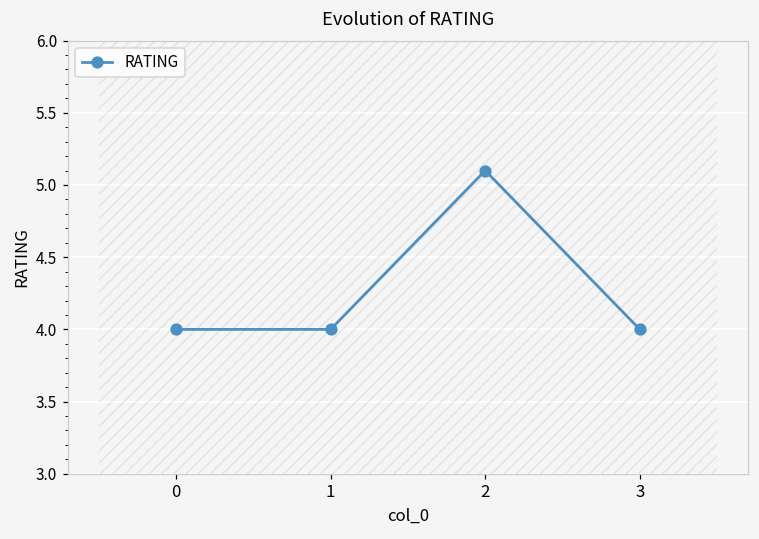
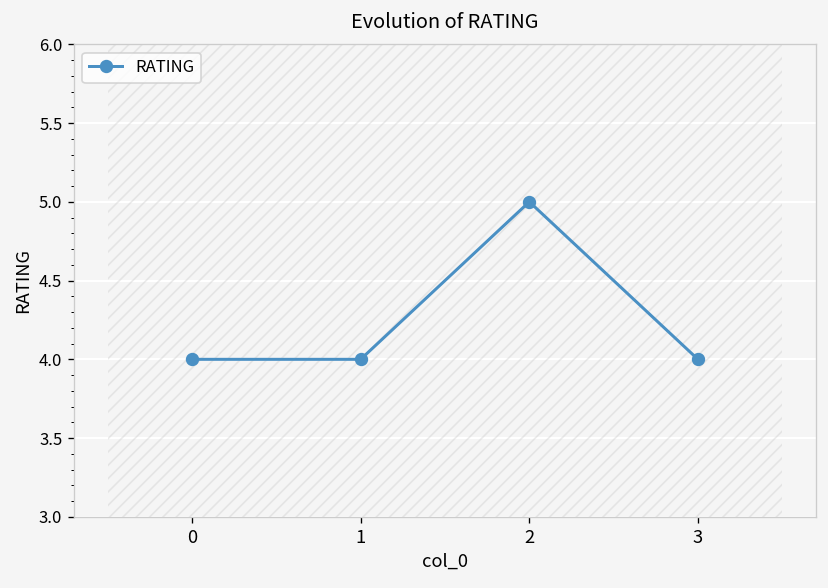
  {
    "RATING": {
      "0": 4.0,
      "1": 4.0,
-     "2": 5.1,
+     "2": 5.0,
      "3": 4.0
    }
  }
